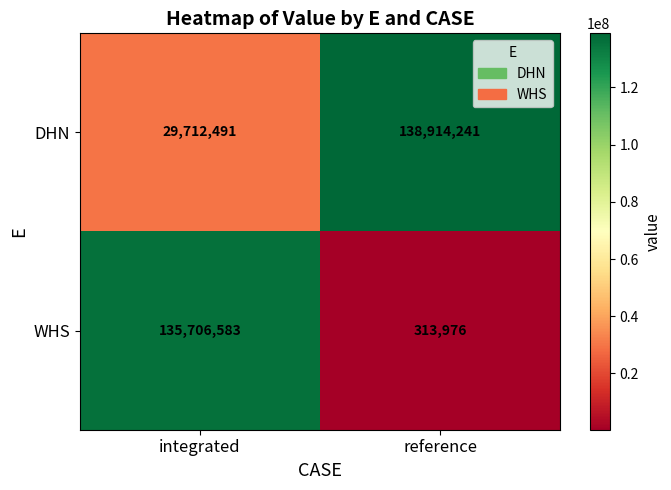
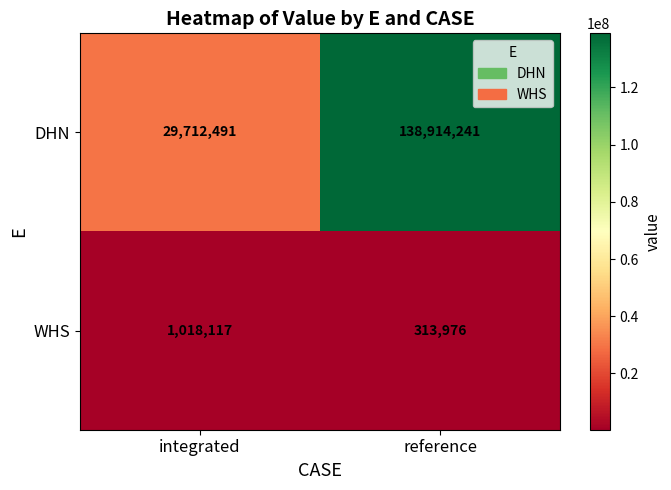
  {
    "DHN": {
      "integrated": "29,712,491",
      "reference": "138,914,241"
    },
    "WHS": {
-     "integrated": "135,706,583",
+     "integrated": "1,018,117",
      "reference": "313,976"
    }
  }
